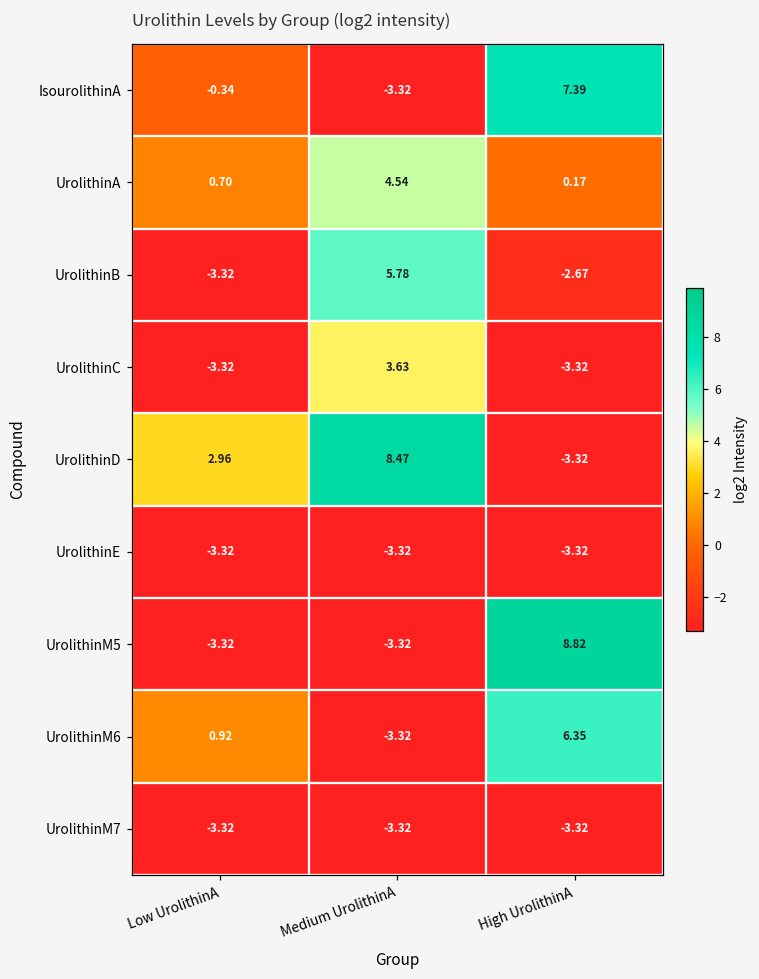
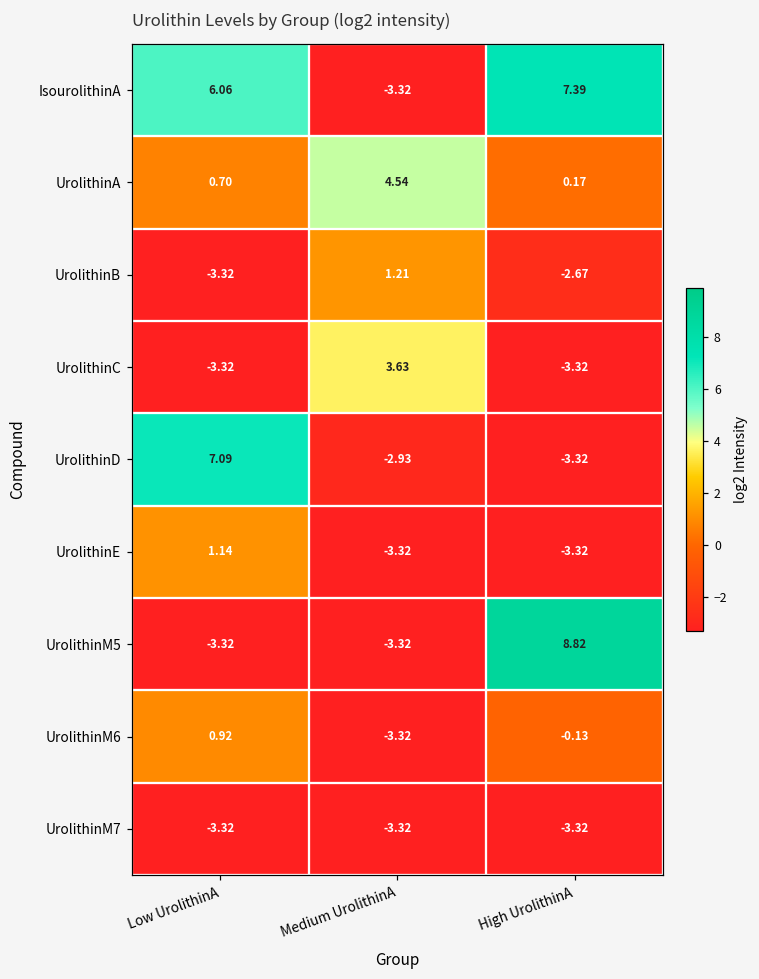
  {
    "IsourolithinA": {
-     "Low UrolithinA": -0.34,
+     "Low UrolithinA": 6.06,
      "Medium UrolithinA": -3.32,
      "High UrolithinA": 7.39
    },
    "UrolithinA": {
      "Low UrolithinA": 0.70,
      "Medium UrolithinA": 4.54,
      "High UrolithinA": 0.17
    },
    "UrolithinB": {
      "Low UrolithinA": -3.32,
-     "Medium UrolithinA": 5.78,
+     "Medium UrolithinA": 1.21,
      "High UrolithinA": -2.67
    },
    "UrolithinC": {
      "Low UrolithinA": -3.32,
      "Medium UrolithinA": 3.63,
      "High UrolithinA": -3.32
    },
    "UrolithinD": {
-     "Low UrolithinA": 2.96,
-     "Medium UrolithinA": 8.47,
+     "Low UrolithinA": 7.09,
+     "Medium UrolithinA": -2.93,
      "High UrolithinA": -3.32
    },
    "UrolithinE": {
-     "Low UrolithinA": -3.32,
+     "Low UrolithinA": 1.14,
      "Medium UrolithinA": -3.32,
      "High UrolithinA": -3.32
    },
    "UrolithinM5": {
      "Low UrolithinA": -3.32,
      "Medium UrolithinA": -3.32,
      "High UrolithinA": 8.82
    },
    "UrolithinM6": {
      "Low UrolithinA": 0.92,
      "Medium UrolithinA": -3.32,
-     "High UrolithinA": 6.35
+     "High UrolithinA": -0.13
    },
    "UrolithinM7": {
      "Low UrolithinA": -3.32,
      "Medium UrolithinA": -3.32,
      "High UrolithinA": -3.32
    }
  }
